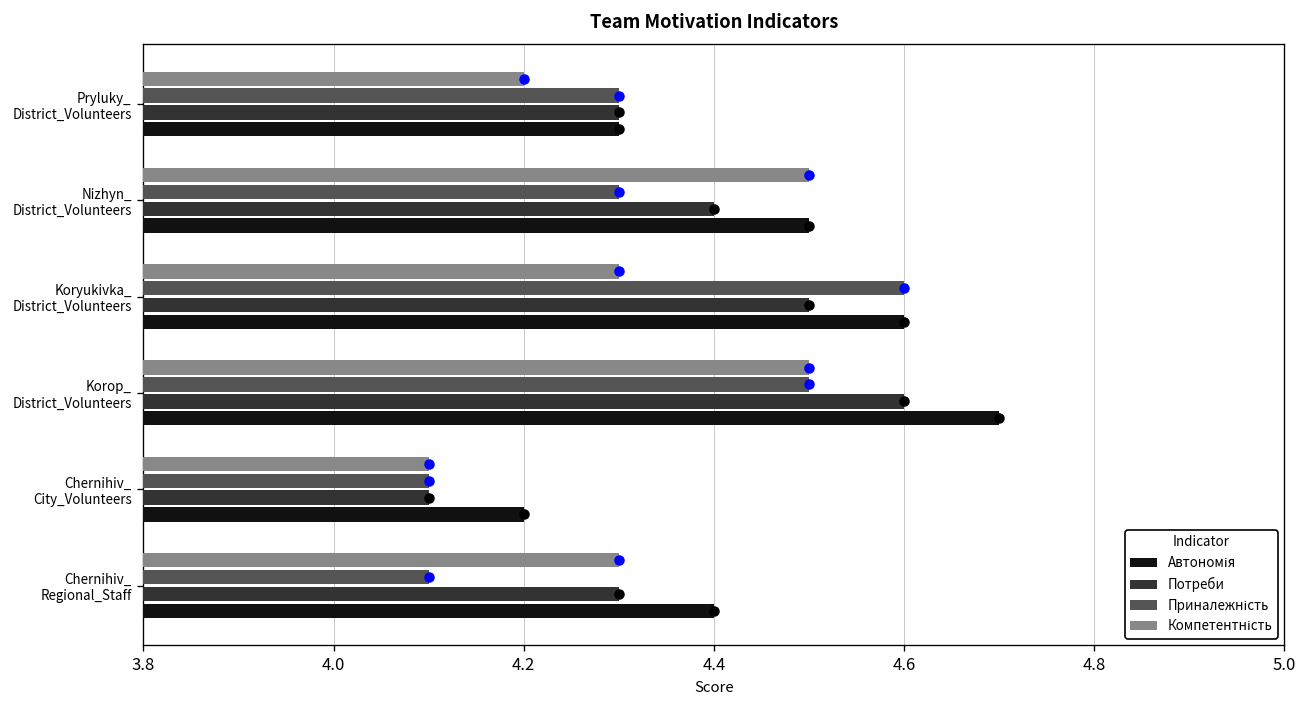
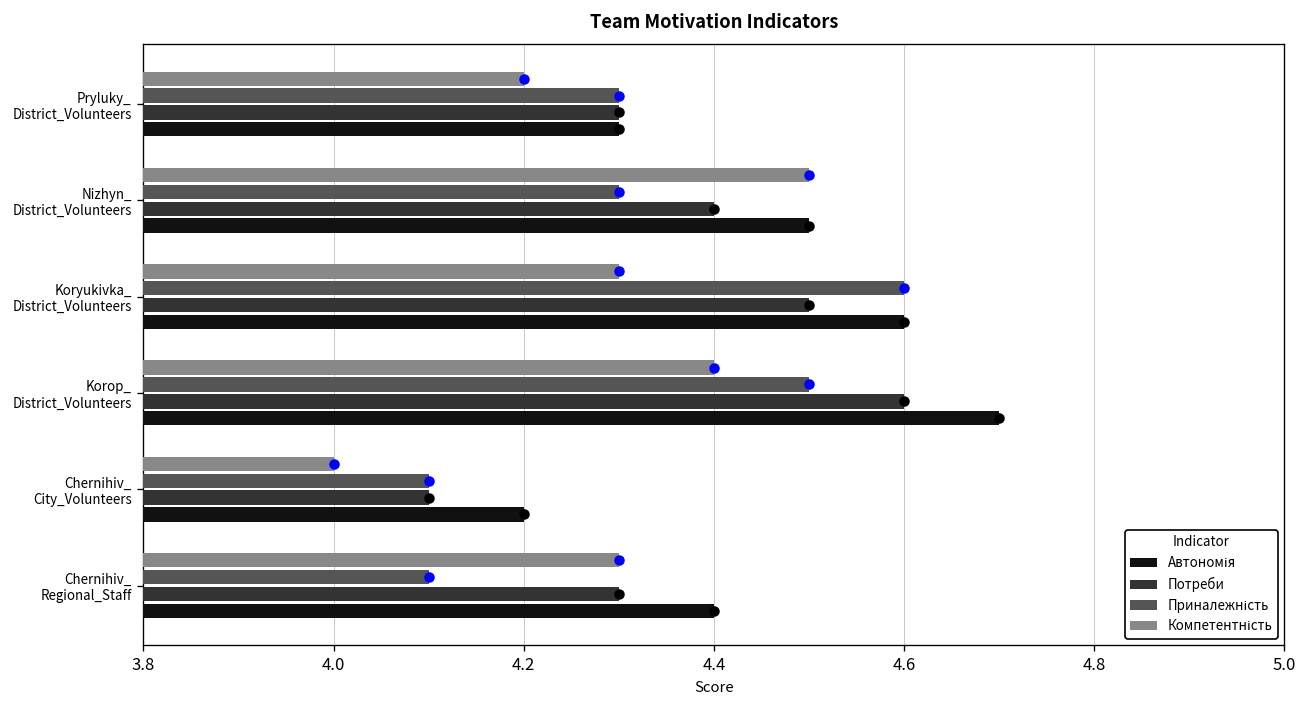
  {
    "Компетентність": {
      "Pryluky_ District_Volunteers": 4.2,
      "Nizhyn_ District_Volunteers": 4.5,
      "Koryukivka_ District_Volunteers": 4.3,
-     "Korop_ District_Volunteers": 4.5,
-     "Chernihiv_ City_Volunteers": 4.1,
+     "Korop_ District_Volunteers": 4.4,
+     "Chernihiv_ City_Volunteers": 4.0,
      "Chernihiv_ Regional_Staff": 4.3
    }
  }
